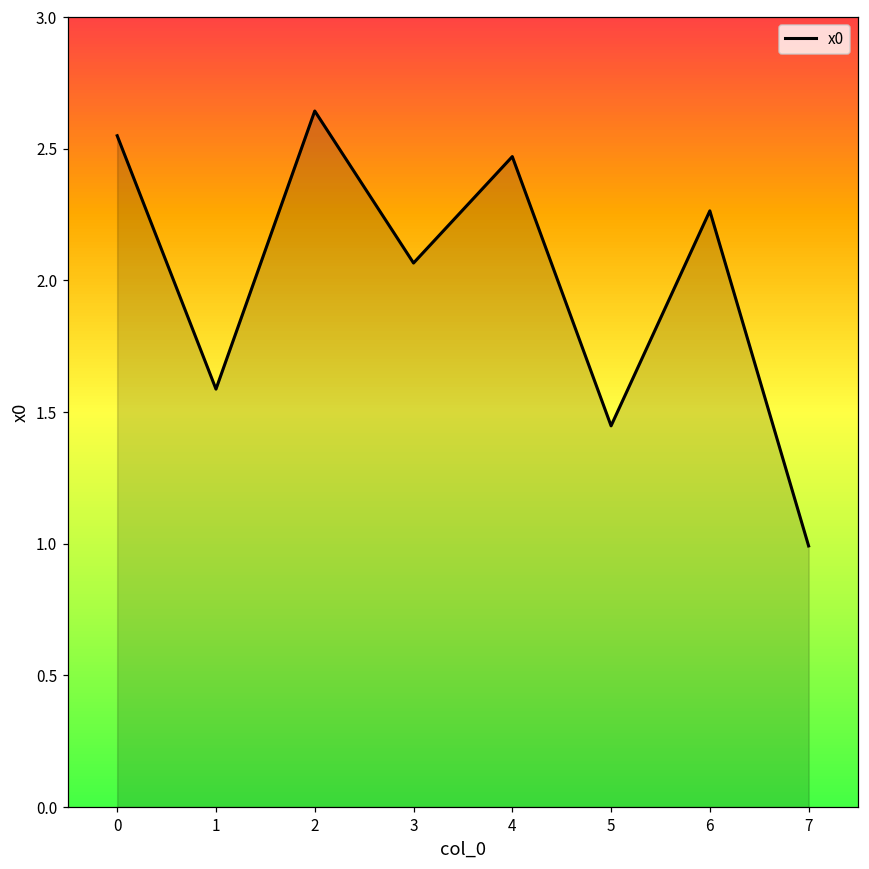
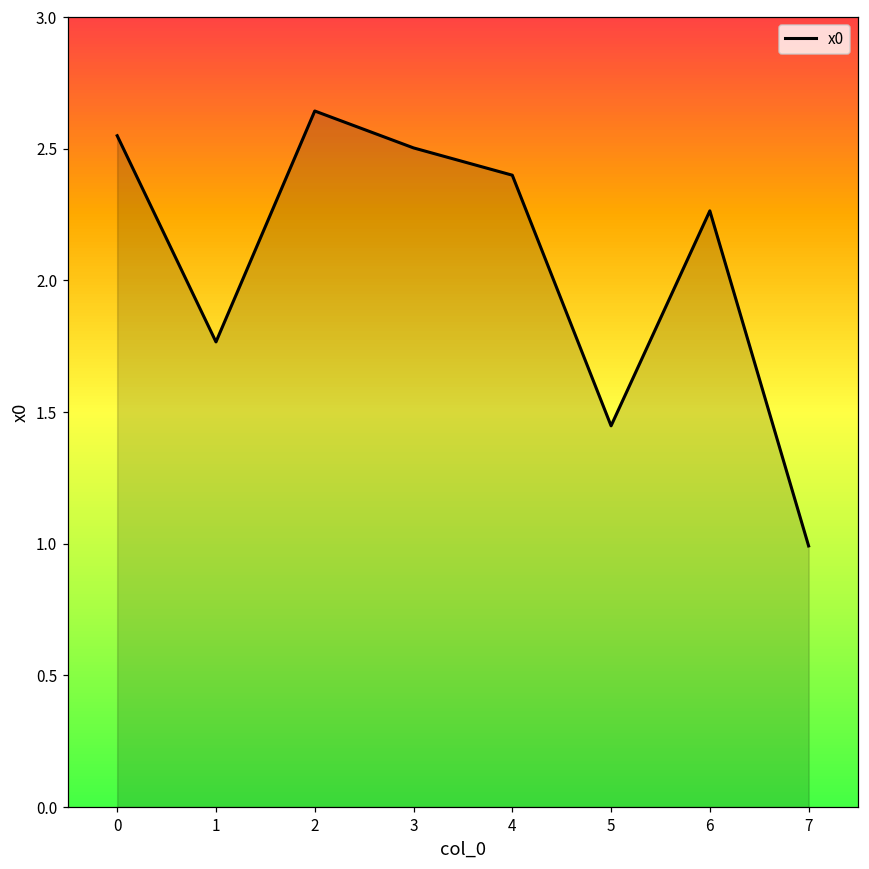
  {
    "0": 2.55,
-   "1": 1.59,
+   "1": 1.77,
    "2": 2.64,
-   "3": 2.07,
-   "4": 2.47,
+   "3": 2.50,
+   "4": 2.40,
    "5": 1.45,
    "6": 2.26,
    "7": 0.99
  }
